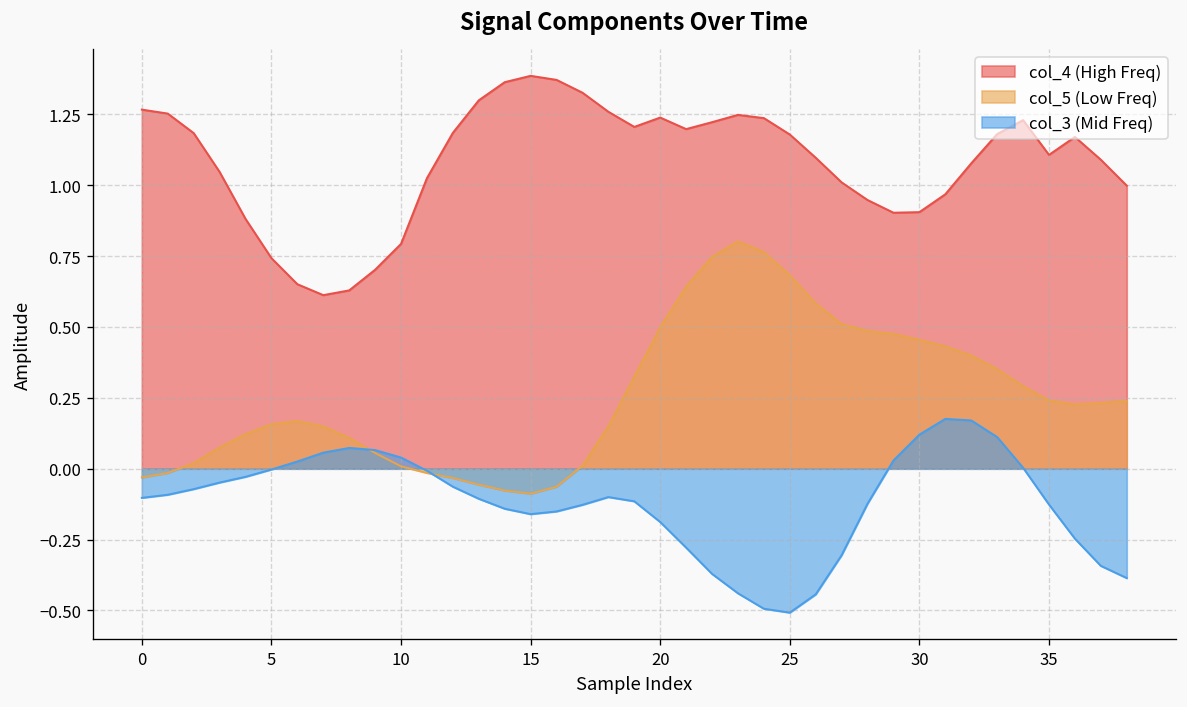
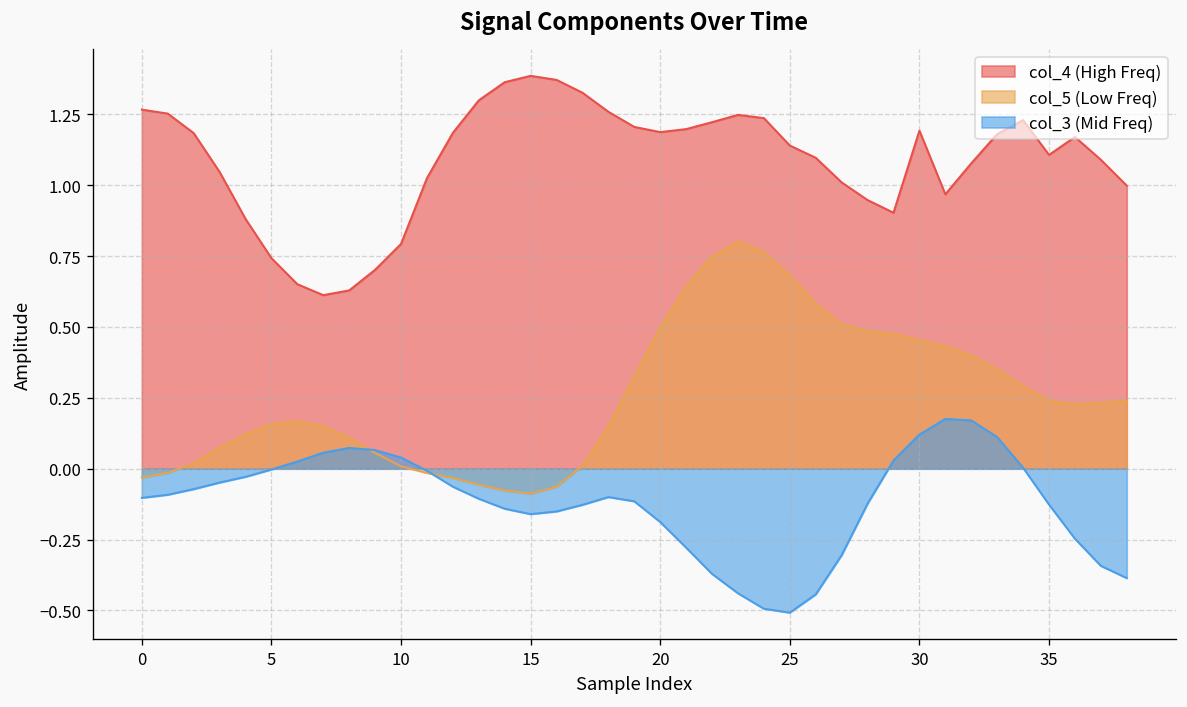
  {
    "col_4 (High Freq)": {
      "0": 1.27,
      "5": 0.74,
      "10": 0.79,
      "15": 1.39,
-     "20": 1.24,
-     "25": 1.18,
-     "30": 0.90,
+     "20": 1.19,
+     "25": 1.14,
+     "30": 1.19,
      "35": 1.11
    }
  }
